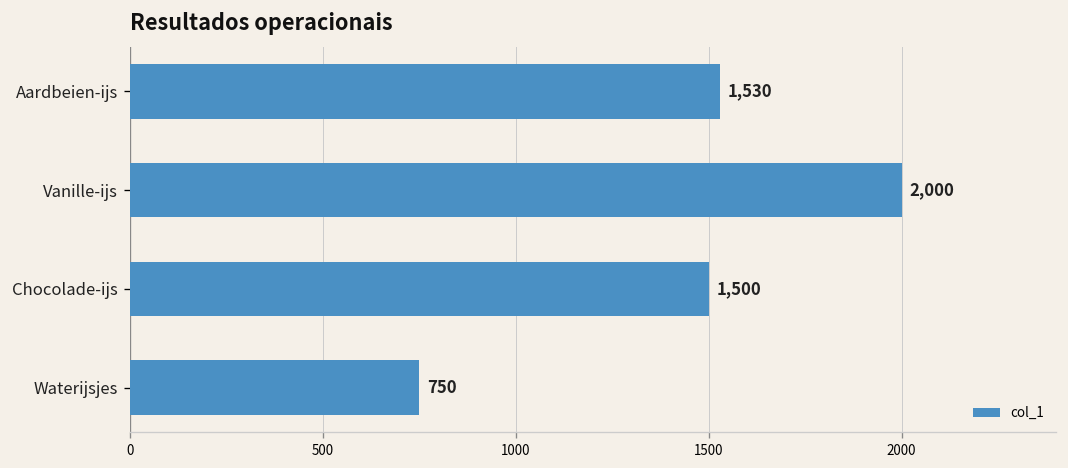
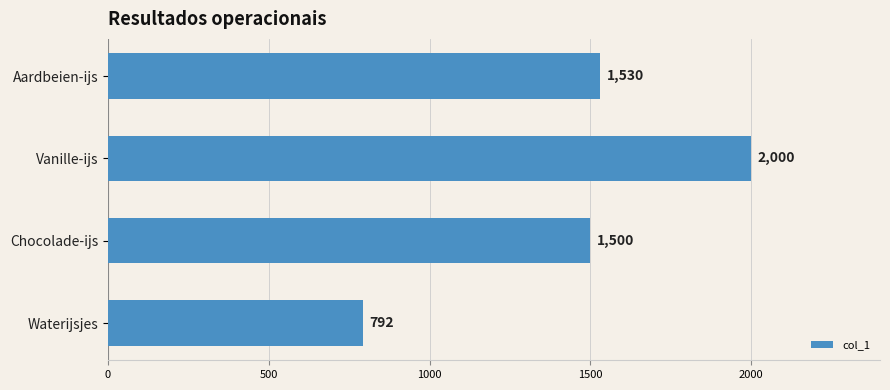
  {
    "Aardbeien-ijs": "1,530",
    "Vanille-ijs": "2,000",
    "Chocolade-ijs": "1,500",
-   "Waterijsjes": "750"
+   "Waterijsjes": "792"
  }
